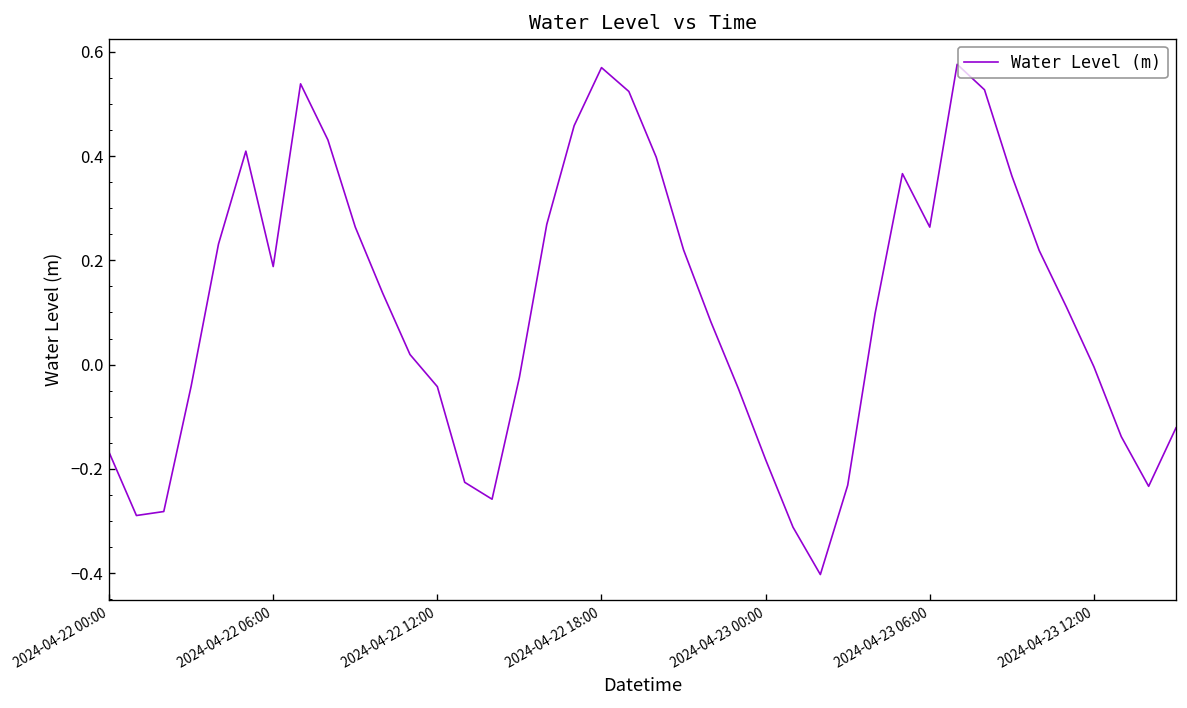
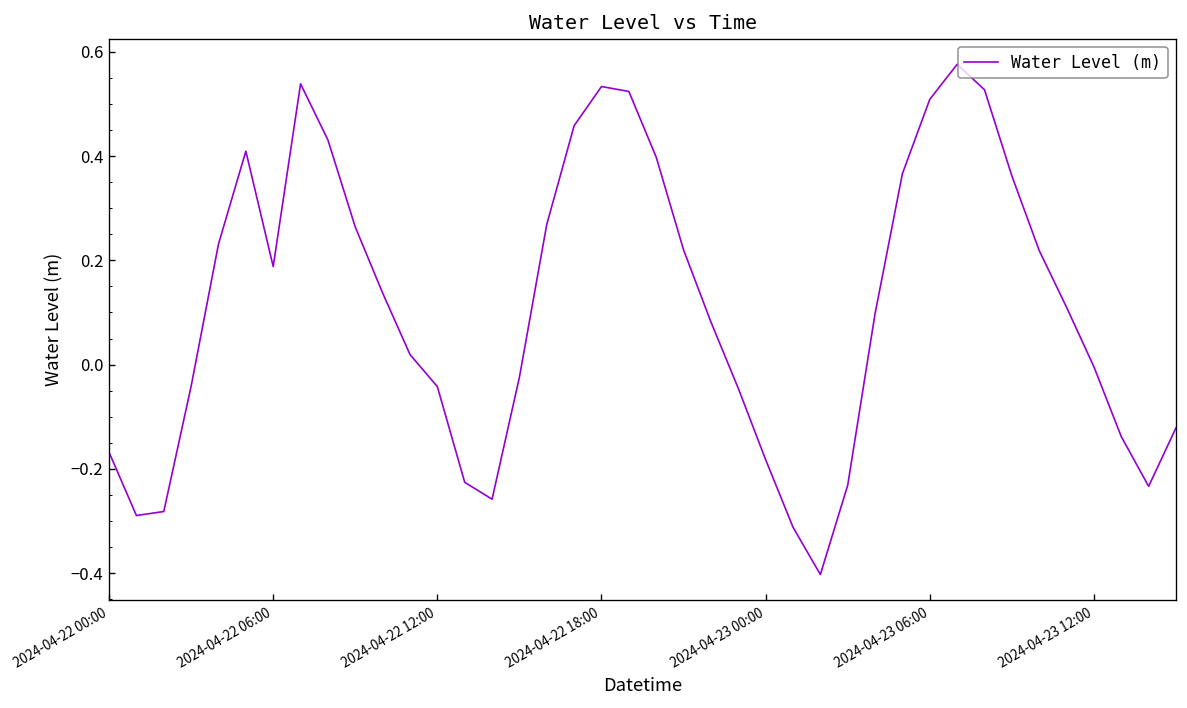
  {
    "2024-04-22 00:00": -0.17,
    "2024-04-22 06:00": 0.19,
    "2024-04-22 12:00": -0.04,
-   "2024-04-22 18:00": 0.57,
+   "2024-04-22 18:00": 0.53,
    "2024-04-23 00:00": -0.18,
-   "2024-04-23 06:00": 0.26,
+   "2024-04-23 06:00": 0.51,
    "2024-04-23 12:00": 0.00
  }
